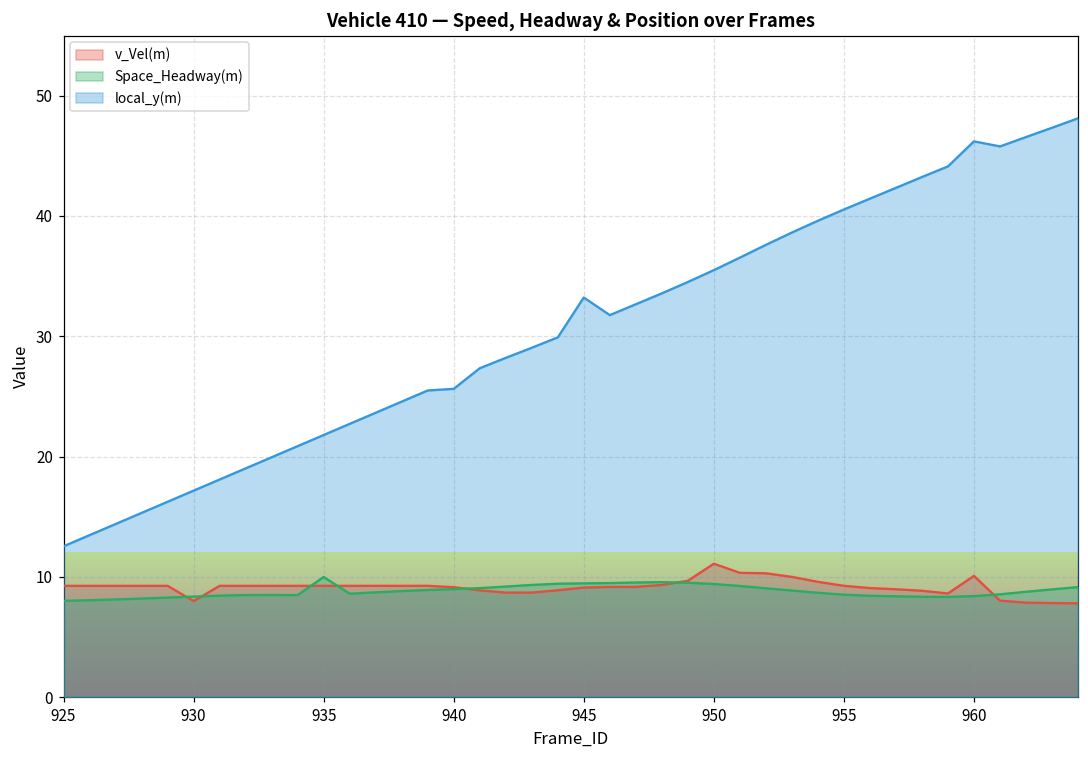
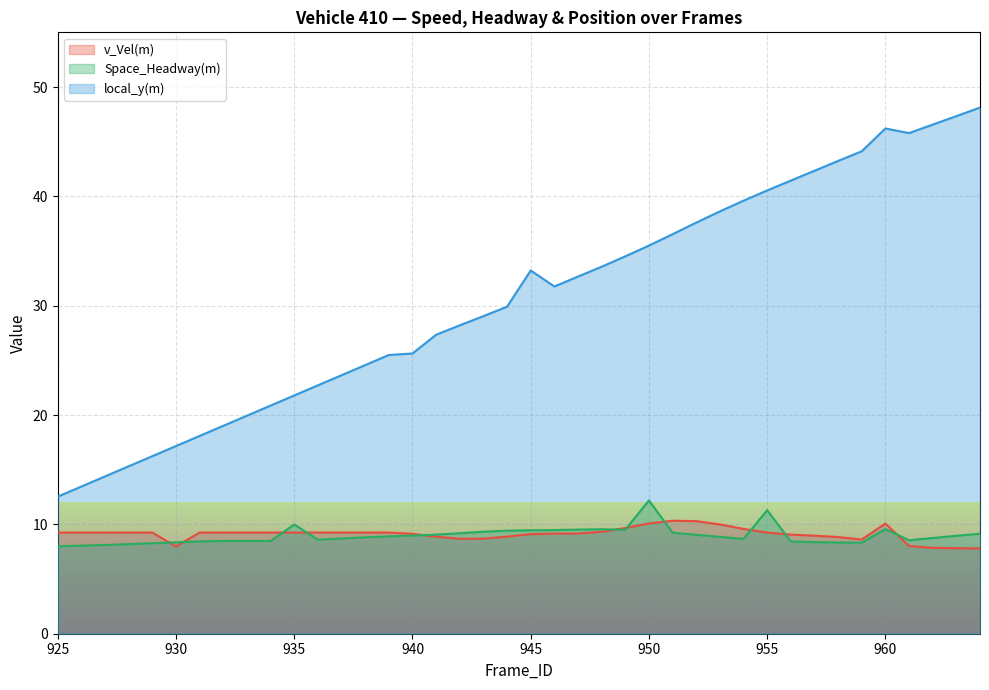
  {
    "v_Vel(m)": {
      "925": 9.3,
      "930": 8.0,
      "935": 9.3,
      "945": 9.1,
-     "950": 11.1,
+     "950": 10.1,
      "955": 9.3,
      "960": 10.1
    },
    "Space_Headway(m)": {
      "925": 8.0,
      "930": 8.4,
      "935": 10.0,
      "945": 9.5,
-     "950": 9.4,
-     "955": 8.5,
-     "960": 8.4
+     "950": 12.2,
+     "955": 11.3,
+     "960": 9.6
    },
    "local_y(m)": {
      "925": 12.5,
      "930": 17.2,
      "935": 21.8,
      "940": 25.6,
      "945": 33.2,
      "950": 35.5,
      "955": 40.5,
      "960": 46.2
    }
  }
